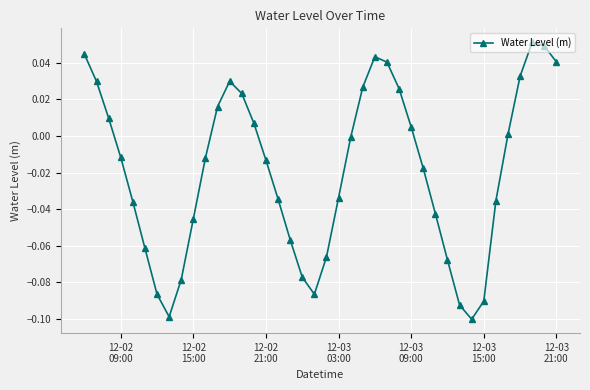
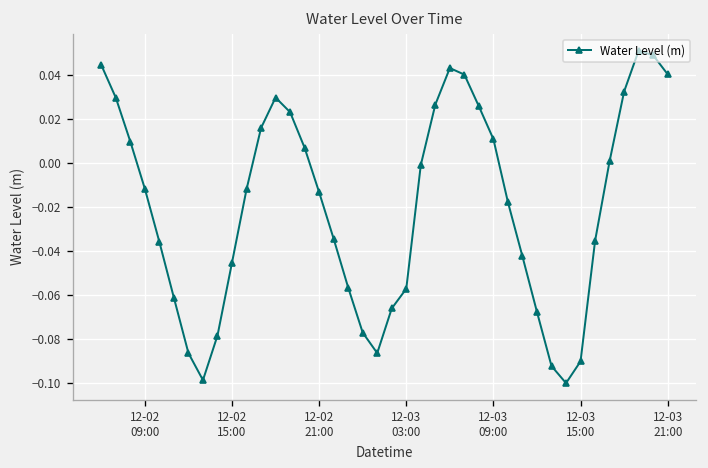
  {
    "12-02 09:00": -0.012,
    "12-02 15:00": -0.045,
    "12-02 21:00": -0.013,
-   "12-03 03:00": -0.034,
-   "12-03 09:00": 0.005,
+   "12-03 03:00": -0.057,
+   "12-03 09:00": 0.011,
    "12-03 15:00": -0.090,
    "12-03 21:00": 0.040
  }
